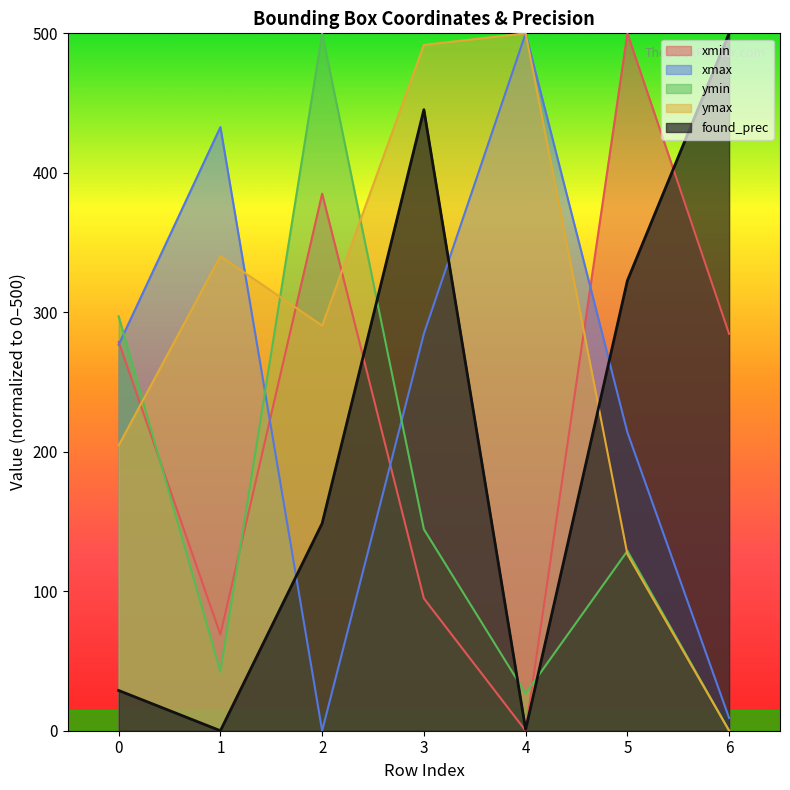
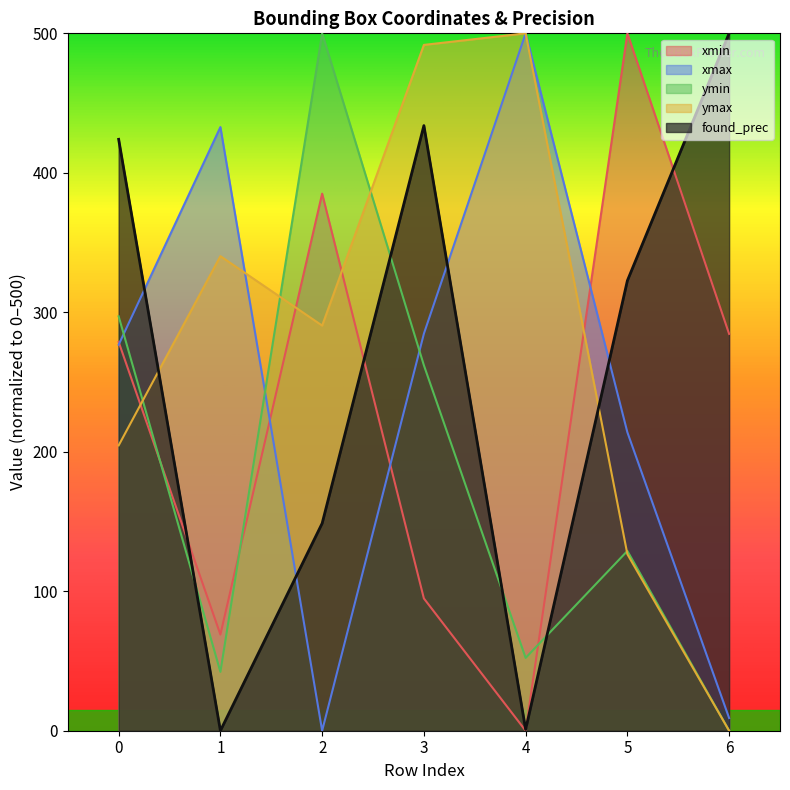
  {
    "xmin": {
      "0": 279,
      "1": 69,
      "2": 385,
      "3": 95,
      "5": 500,
      "6": 284
    },
    "xmax": {
      "0": 277,
      "1": 433,
      "3": 285,
      "5": 214
    },
    "ymin": {
      "0": 297,
      "1": 42,
      "2": 500,
-     "3": 144,
-     "4": 27,
+     "3": 262,
+     "4": 52,
      "5": 129
    },
    "ymax": {
      "0": 205,
      "1": 340,
      "2": 290,
      "3": 492,
      "5": 127
    },
    "found_prec": {
-     "0": 29,
+     "0": 424,
      "2": 149,
-     "3": 445,
+     "3": 434,
      "5": 323,
      "6": 500
    }
  }
